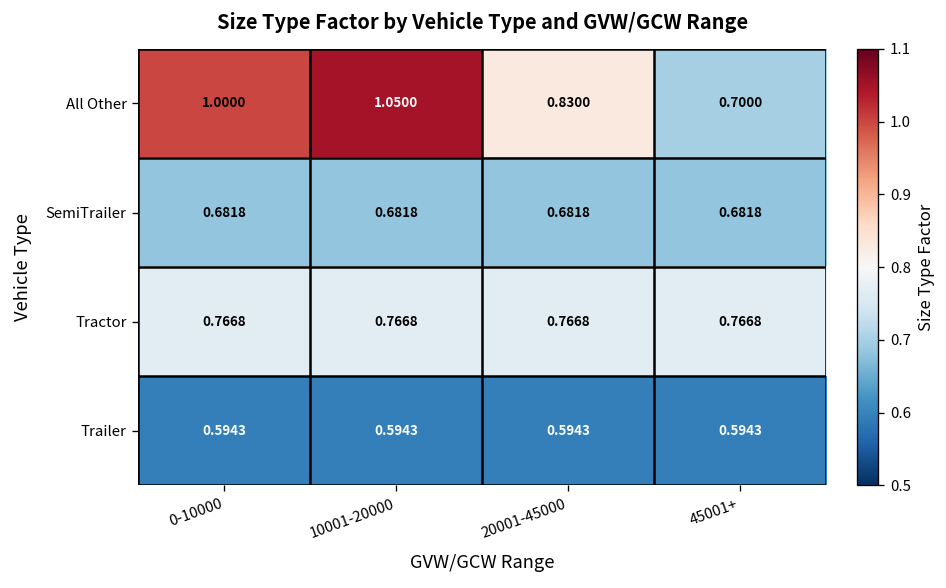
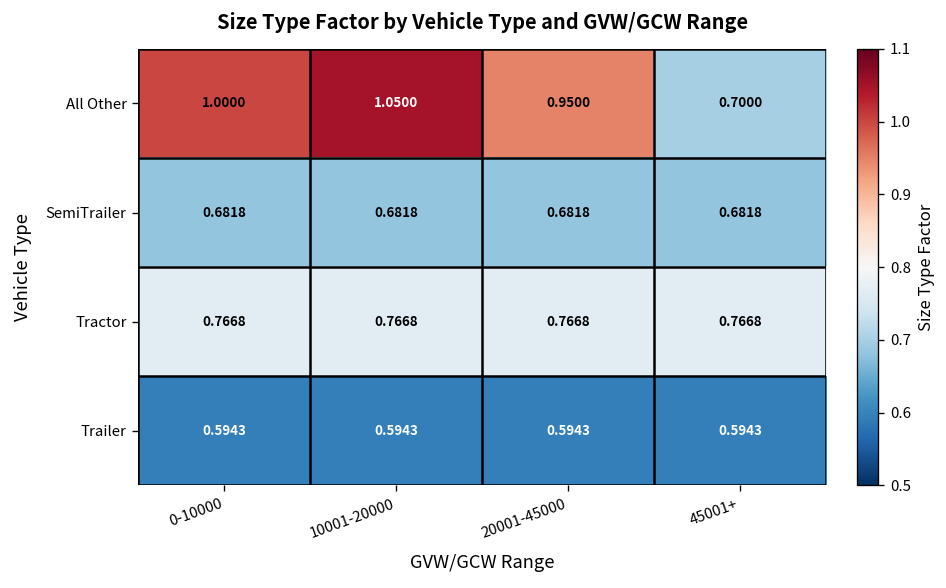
  {
    "All Other": {
      "0-10000": 1.0000,
      "10001-20000": 1.0500,
-     "20001-45000": 0.8300,
+     "20001-45000": 0.9500,
      "45001+": 0.7000
    },
    "SemiTrailer": {
      "0-10000": 0.6818,
      "10001-20000": 0.6818,
      "20001-45000": 0.6818,
      "45001+": 0.6818
    },
    "Tractor": {
      "0-10000": 0.7668,
      "10001-20000": 0.7668,
      "20001-45000": 0.7668,
      "45001+": 0.7668
    },
    "Trailer": {
      "0-10000": 0.5943,
      "10001-20000": 0.5943,
      "20001-45000": 0.5943,
      "45001+": 0.5943
    }
  }
